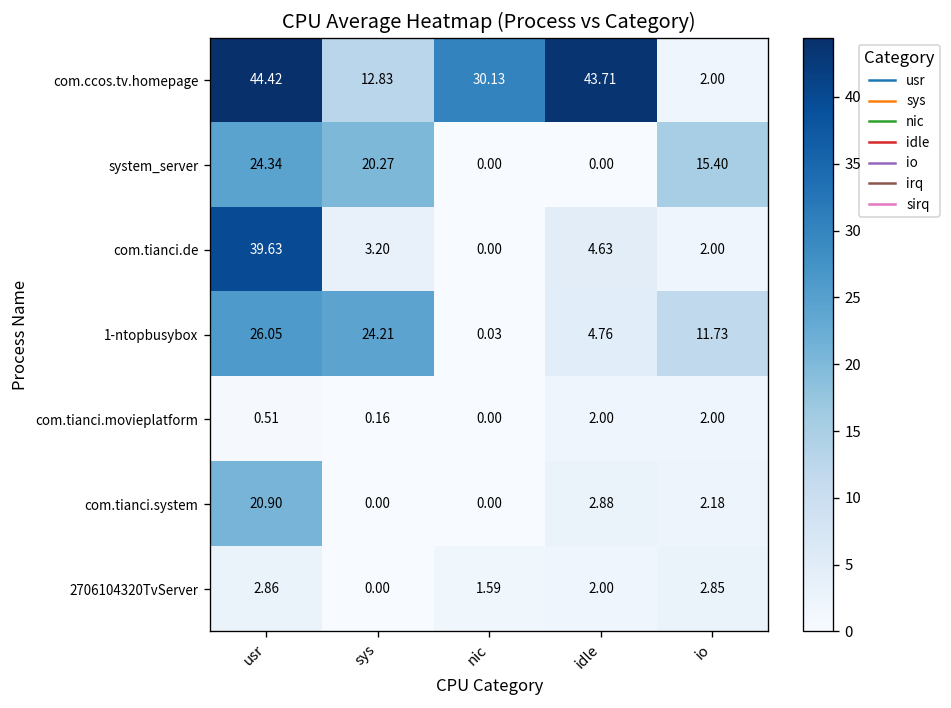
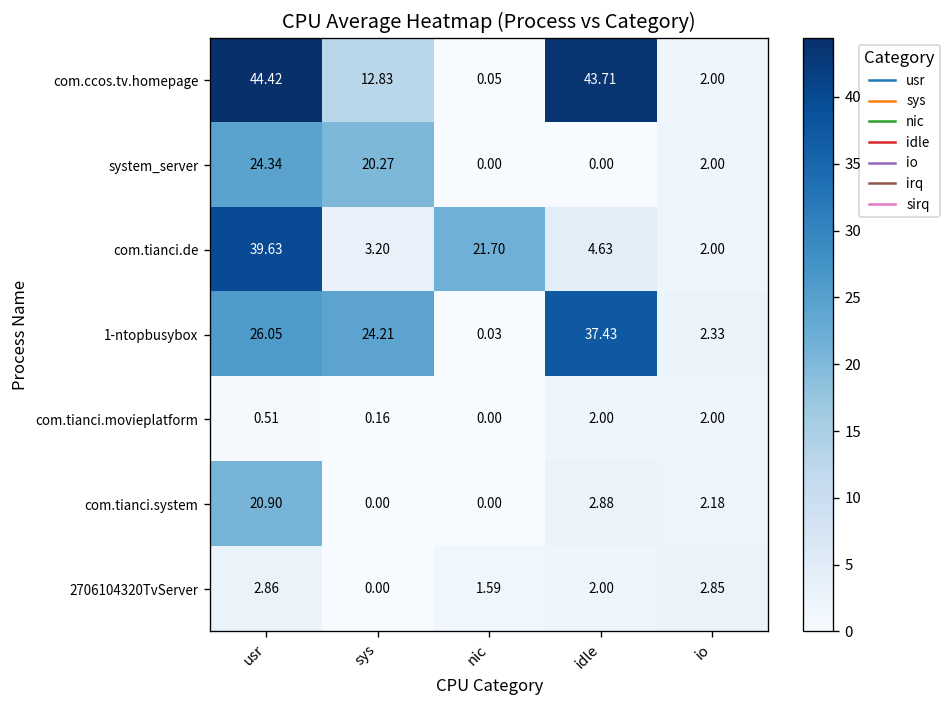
  {
    "com.ccos.tv.homepage": {
      "usr": 44.42,
      "sys": 12.83,
-     "nic": 30.13,
+     "nic": 0.05,
      "idle": 43.71,
      "io": 2.00
    },
    "system_server": {
      "usr": 24.34,
      "sys": 20.27,
      "nic": 0.00,
      "idle": 0.00,
-     "io": 15.40
+     "io": 2.00
    },
    "com.tianci.de": {
      "usr": 39.63,
      "sys": 3.20,
-     "nic": 0.00,
+     "nic": 21.70,
      "idle": 4.63,
      "io": 2.00
    },
    "1-ntopbusybox": {
      "usr": 26.05,
      "sys": 24.21,
      "nic": 0.03,
-     "idle": 4.76,
-     "io": 11.73
+     "idle": 37.43,
+     "io": 2.33
    },
    "com.tianci.movieplatform": {
      "usr": 0.51,
      "sys": 0.16,
      "nic": 0.00,
      "idle": 2.00,
      "io": 2.00
    },
    "com.tianci.system": {
      "usr": 20.90,
      "sys": 0.00,
      "nic": 0.00,
      "idle": 2.88,
      "io": 2.18
    },
    "2706104320TvServer": {
      "usr": 2.86,
      "sys": 0.00,
      "nic": 1.59,
      "idle": 2.00,
      "io": 2.85
    }
  }
